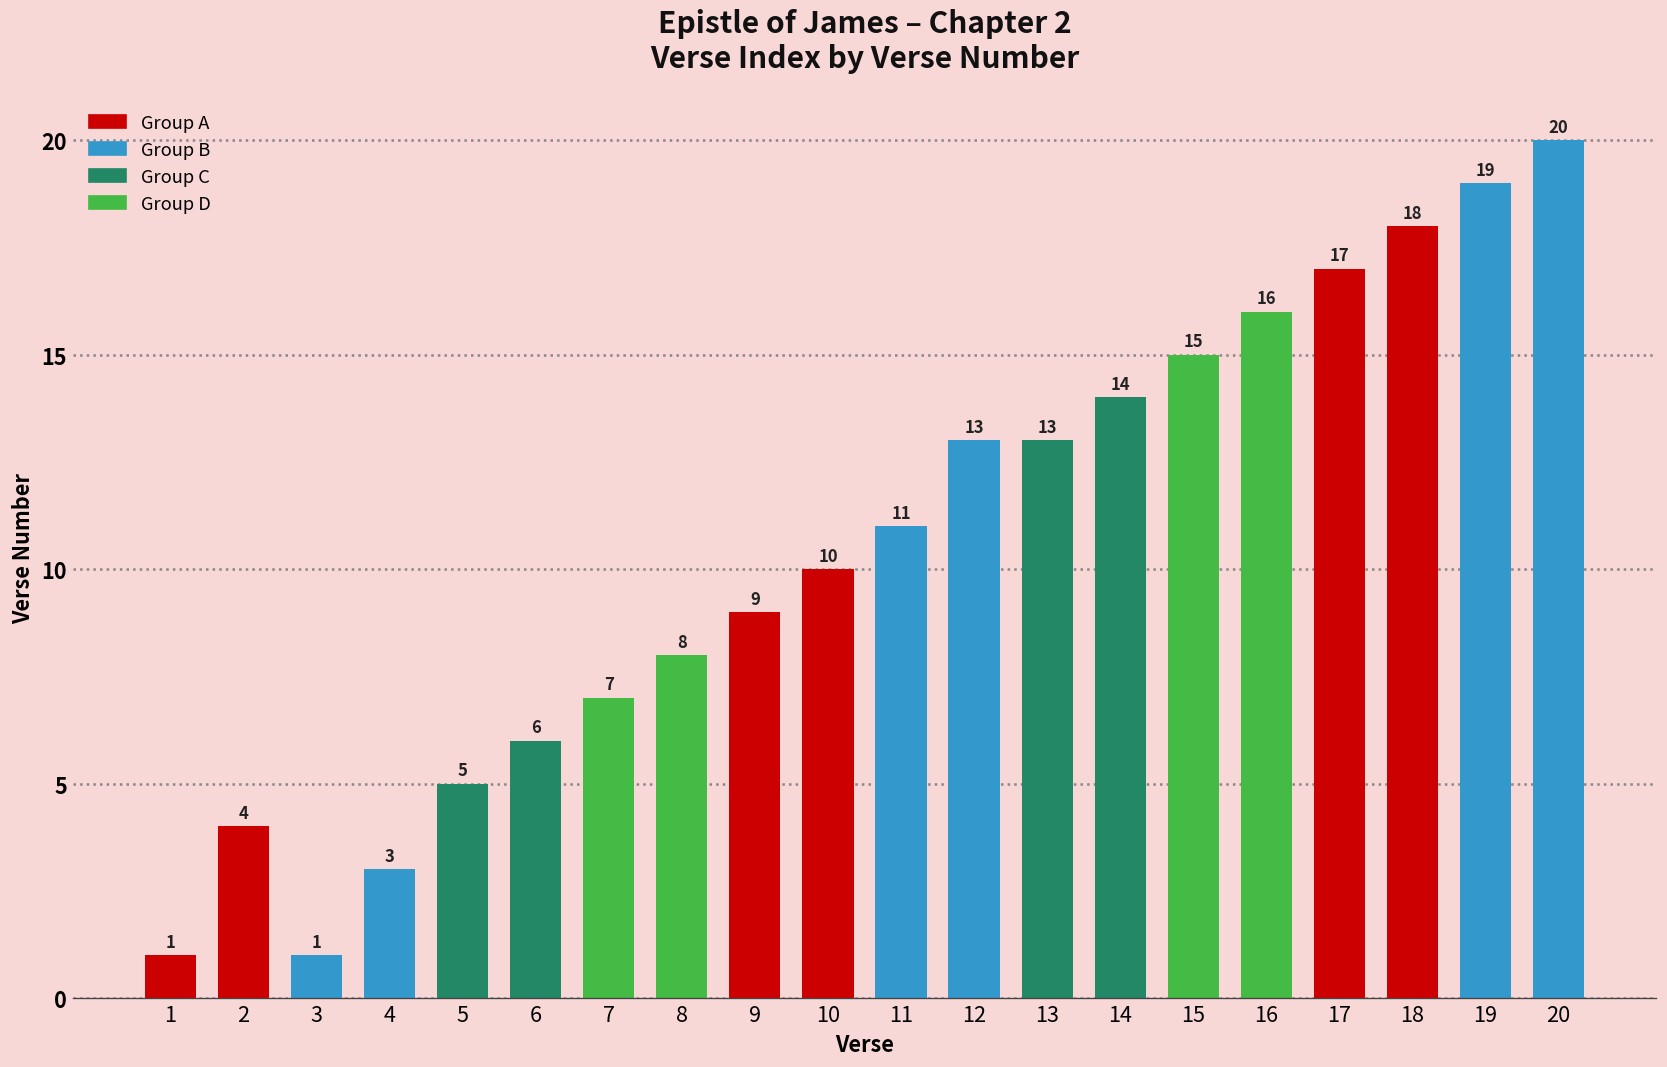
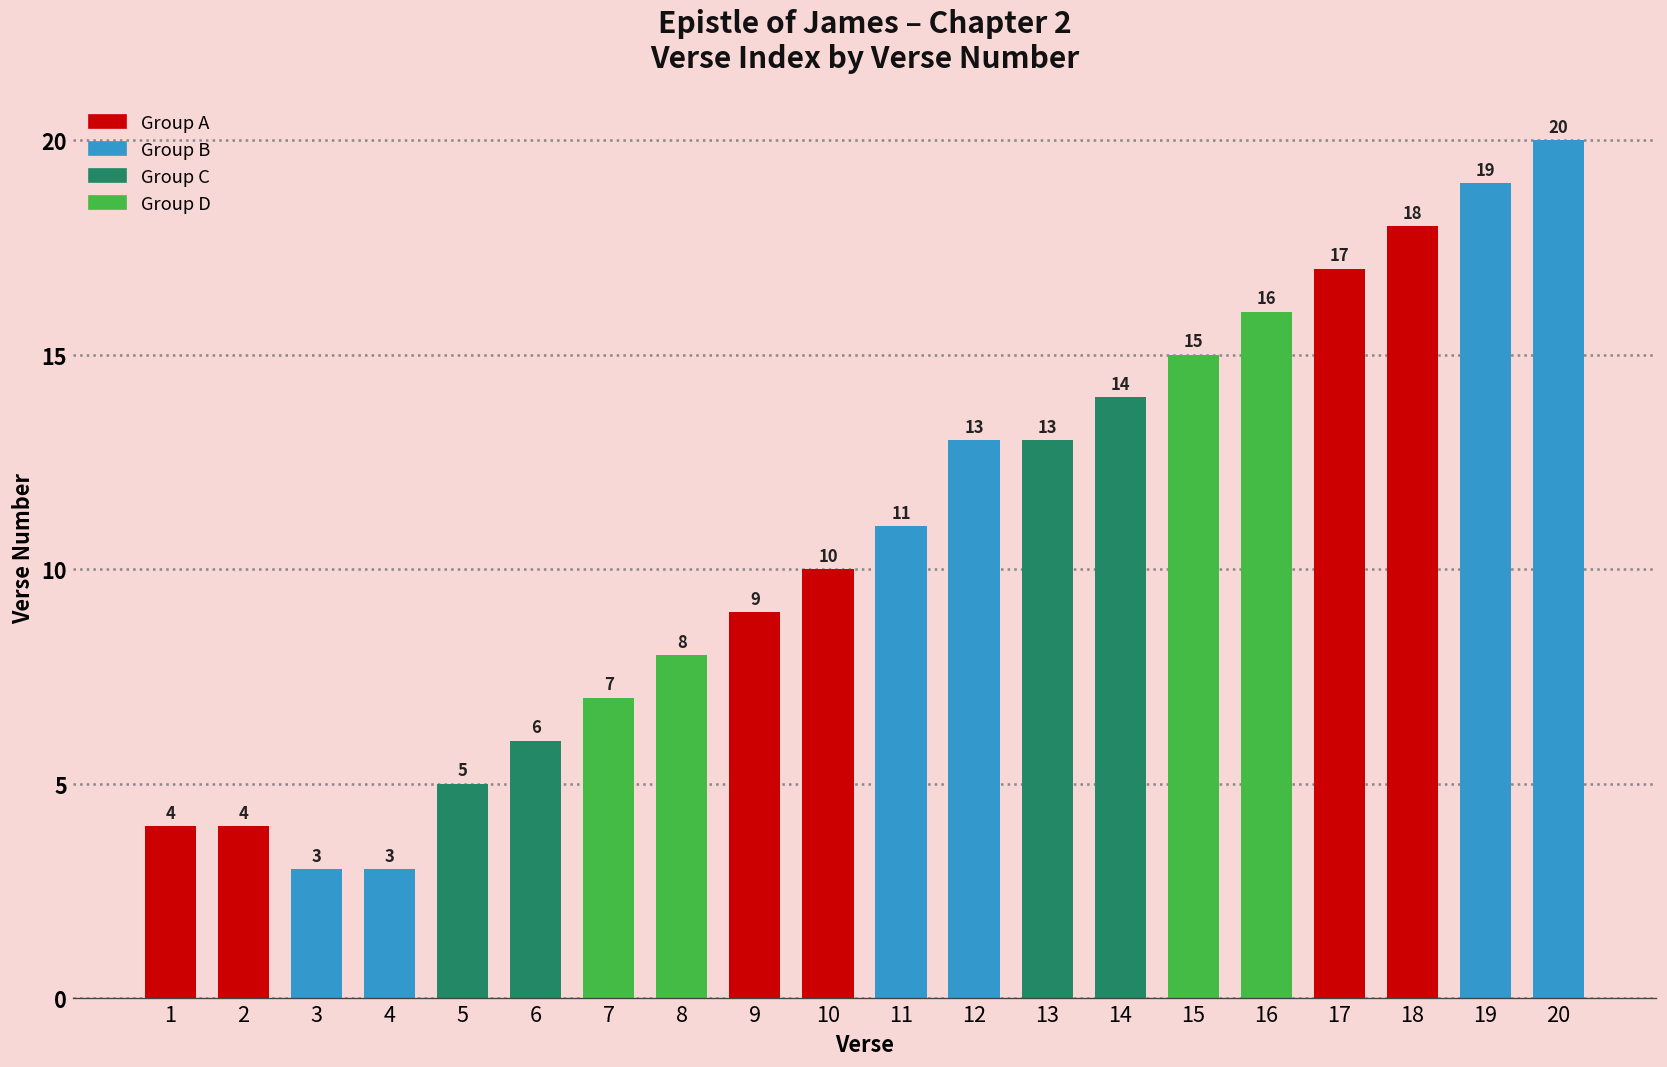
  {
-   "1": 1,
+   "1": 4,
    "2": 4,
-   "3": 1,
+   "3": 3,
    "4": 3,
    "5": 5,
    "6": 6,
    "7": 7,
    "8": 8,
    "9": 9,
    "10": 10,
    "11": 11,
    "12": 13,
    "13": 13,
    "14": 14,
    "15": 15,
    "16": 16,
    "17": 17,
    "18": 18,
    "19": 19,
    "20": 20
  }
